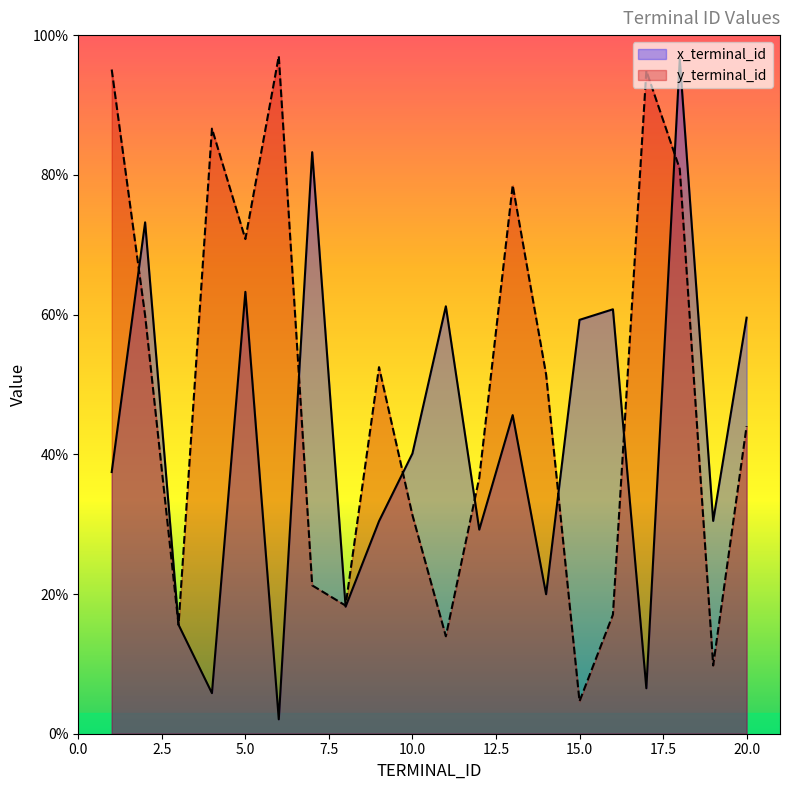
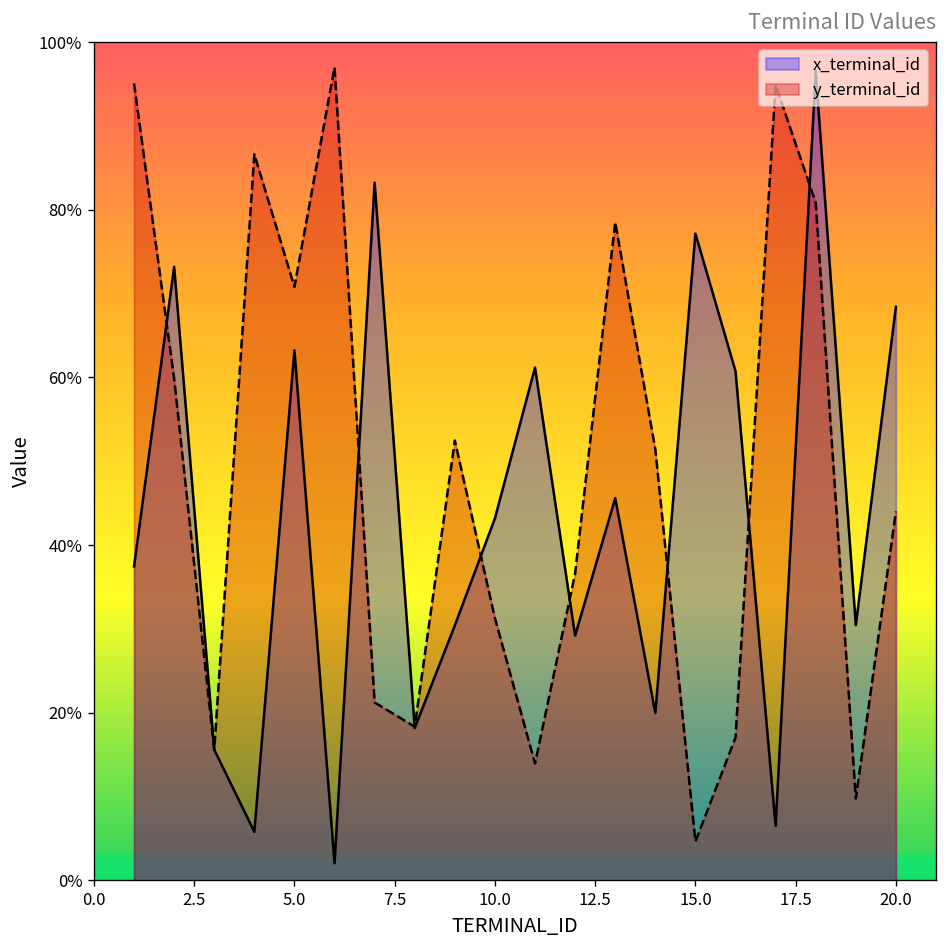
  {
    "x_terminal_id": {
      "5.0": "63%",
-     "10.0": "40%",
-     "15.0": "59%",
-     "20.0": "60%"
+     "10.0": "43%",
+     "15.0": "77%",
+     "20.0": "68%"
    },
    "y_terminal_id": {
      "5.0": "71%",
      "10.0": "31%",
      "15.0": "5%",
      "20.0": "44%"
    }
  }
